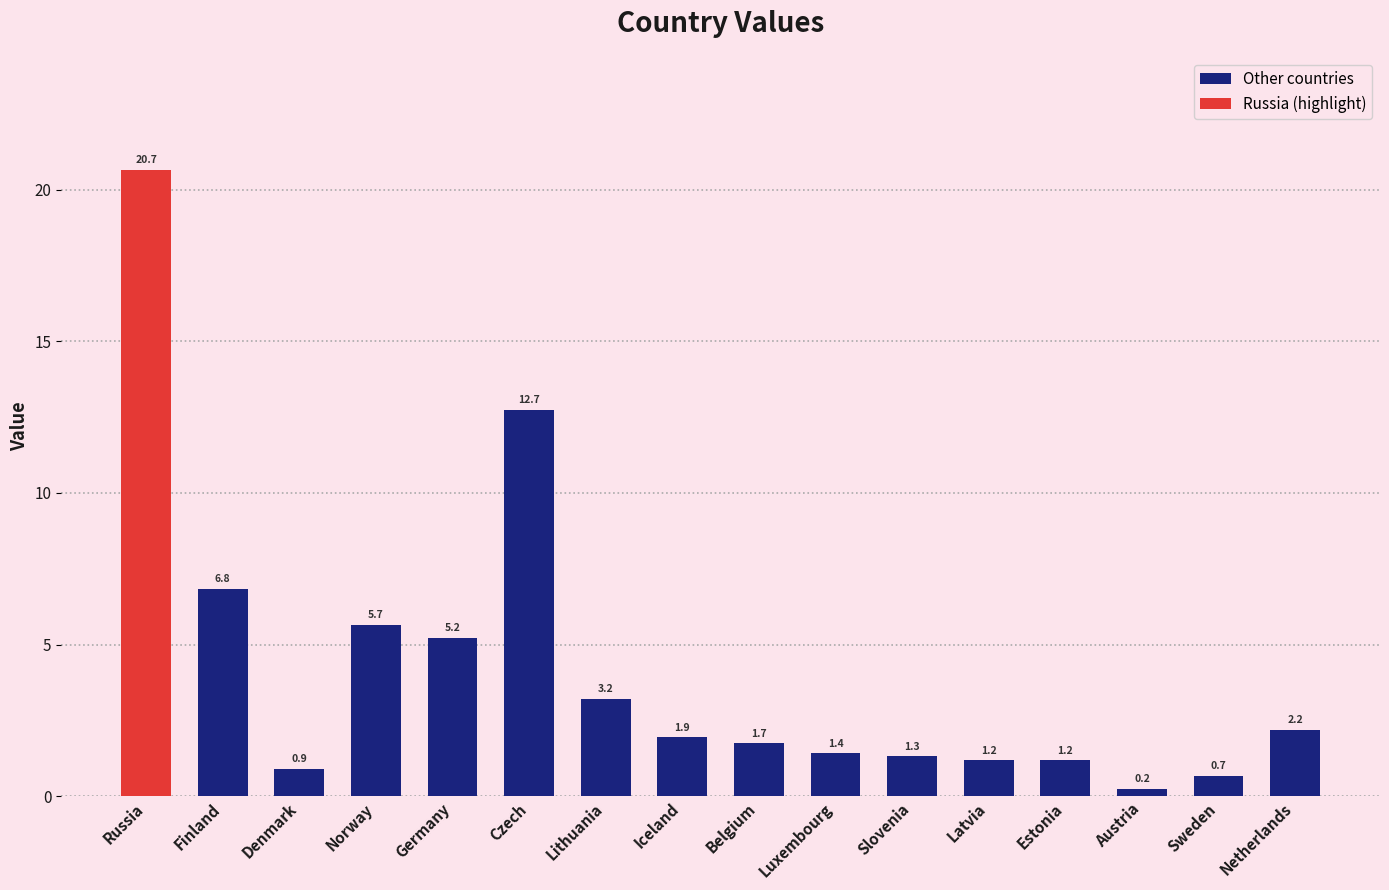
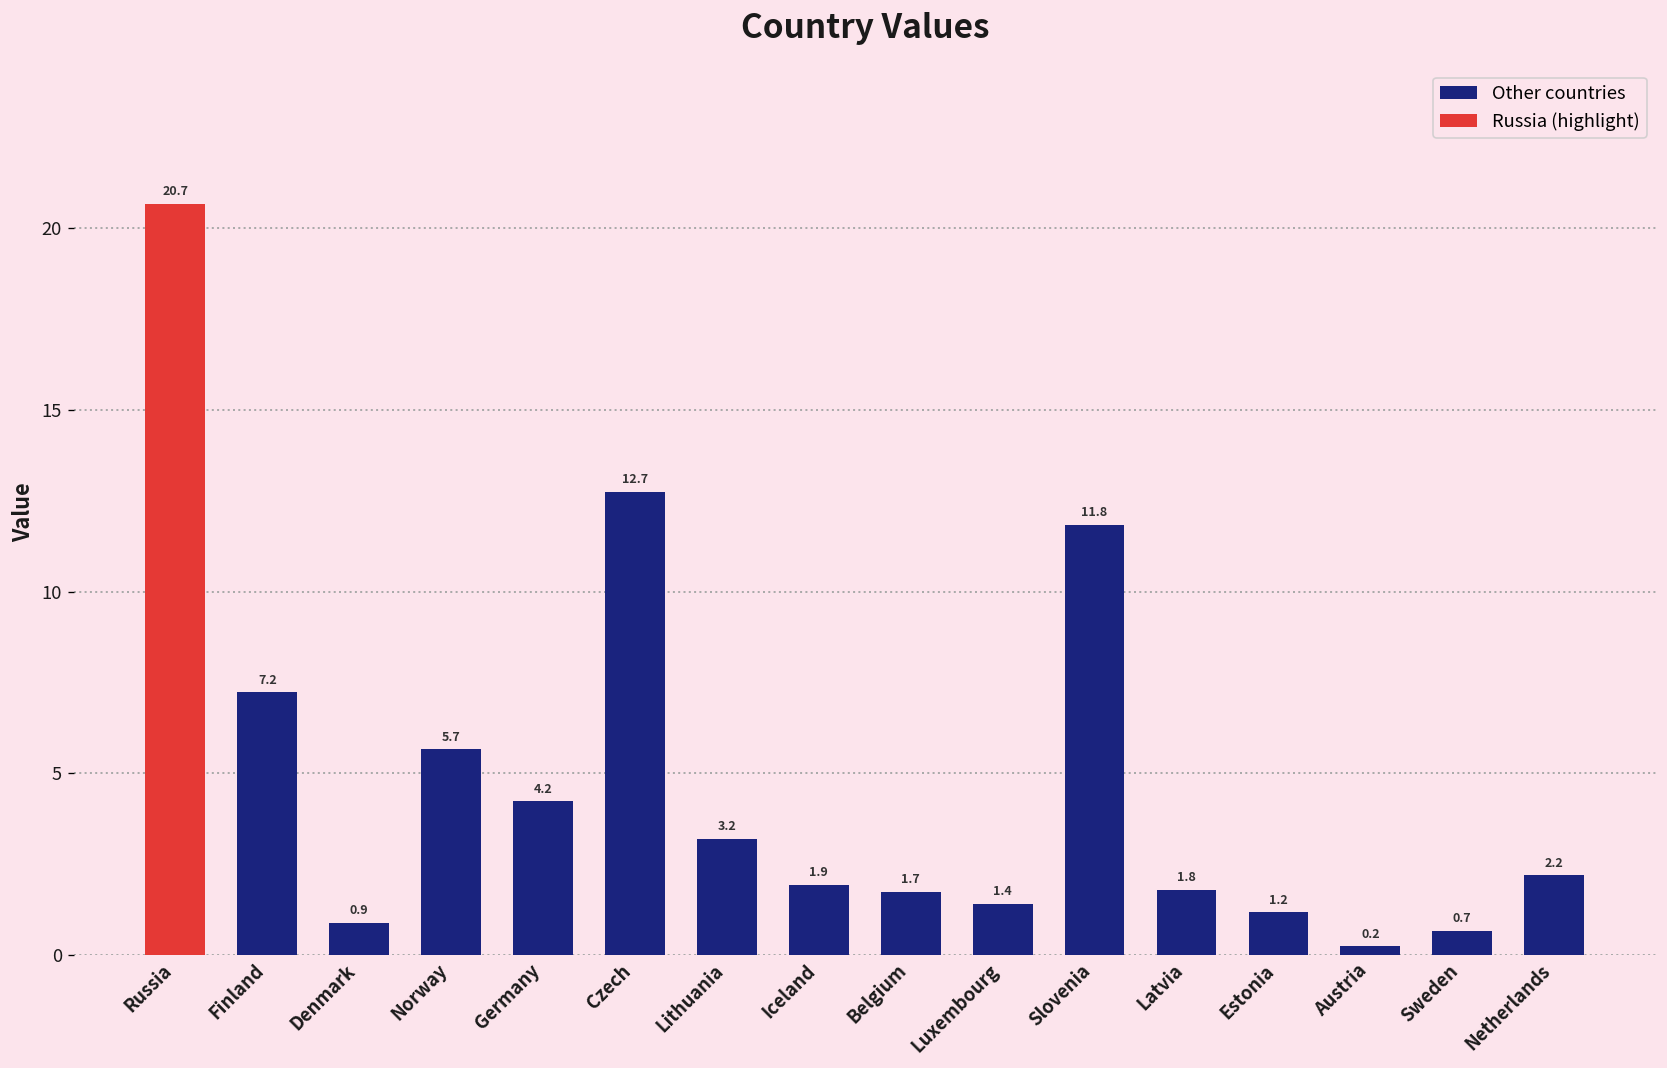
  {
    "Russia": 20.7,
-   "Finland": 6.8,
+   "Finland": 7.2,
    "Denmark": 0.9,
    "Norway": 5.7,
-   "Germany": 5.2,
+   "Germany": 4.2,
    "Czech": 12.7,
    "Lithuania": 3.2,
    "Iceland": 1.9,
    "Belgium": 1.7,
    "Luxembourg": 1.4,
-   "Slovenia": 1.3,
-   "Latvia": 1.2,
+   "Slovenia": 11.8,
+   "Latvia": 1.8,
    "Estonia": 1.2,
    "Austria": 0.2,
    "Sweden": 0.7,
    "Netherlands": 2.2
  }
